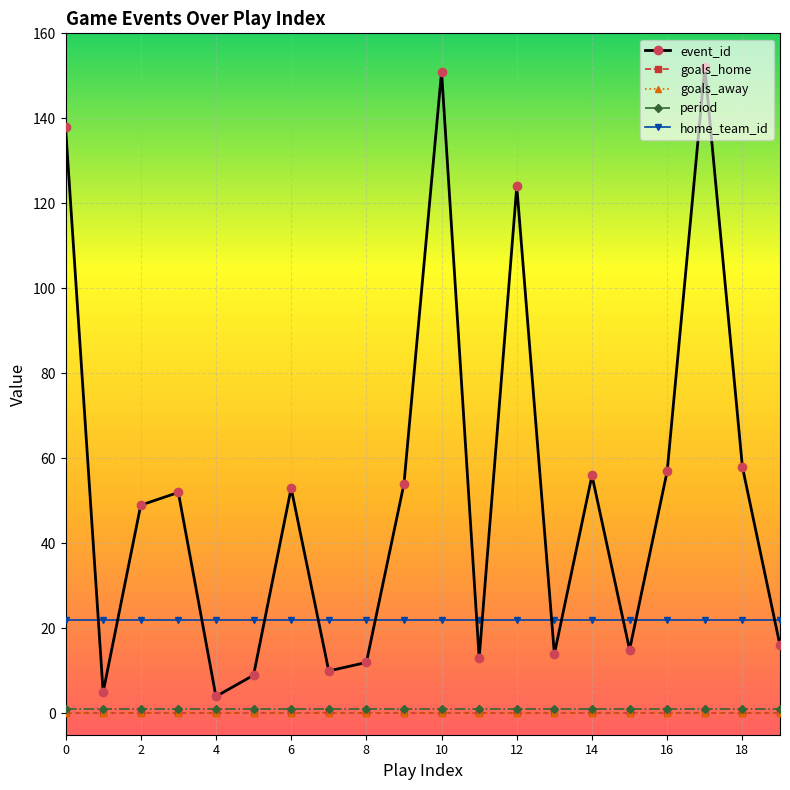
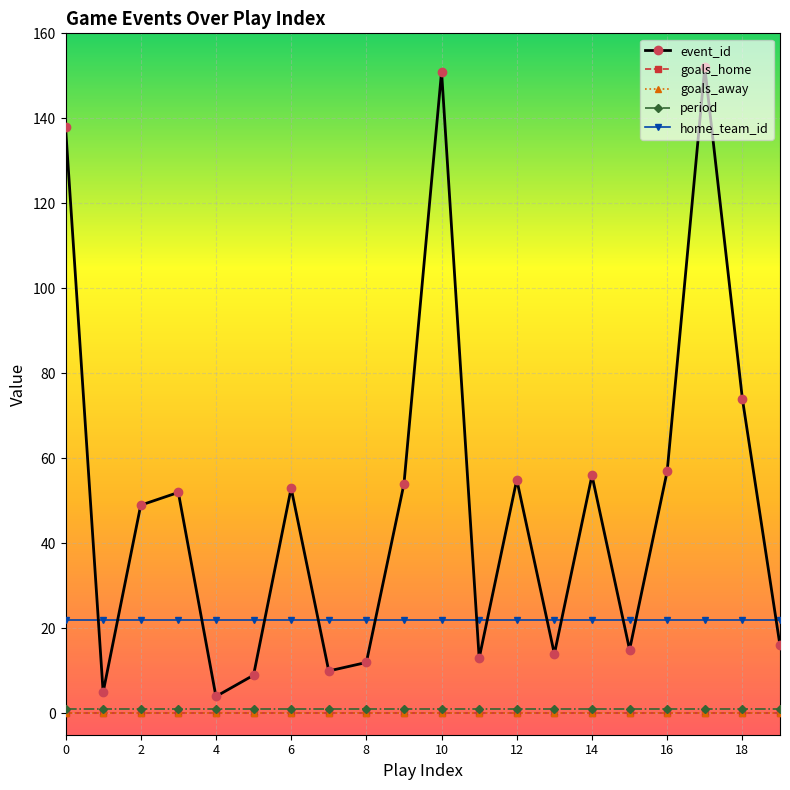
  {
    "event_id": {
      "0": 138,
      "2": 49,
      "4": 4,
      "6": 53,
      "8": 12,
      "10": 151,
-     "12": 124,
+     "12": 55,
      "14": 56,
      "16": 57,
-     "18": 58
+     "18": 74
    },
    "goals_away": {
      "0": 0,
      "2": 0,
      "4": 0,
      "6": 0,
      "8": 0,
      "10": 0,
      "12": 0,
      "14": 0,
      "16": 0,
      "18": 0
    },
    "period": {
      "0": 1,
      "2": 1,
      "4": 1,
      "6": 1,
      "8": 1,
      "10": 1,
      "12": 1,
      "14": 1,
      "16": 1,
      "18": 1
    },
    "home_team_id": {
      "0": 22,
      "2": 22,
      "4": 22,
      "6": 22,
      "8": 22,
      "10": 22,
      "12": 22,
      "14": 22,
      "16": 22,
      "18": 22
    }
  }
